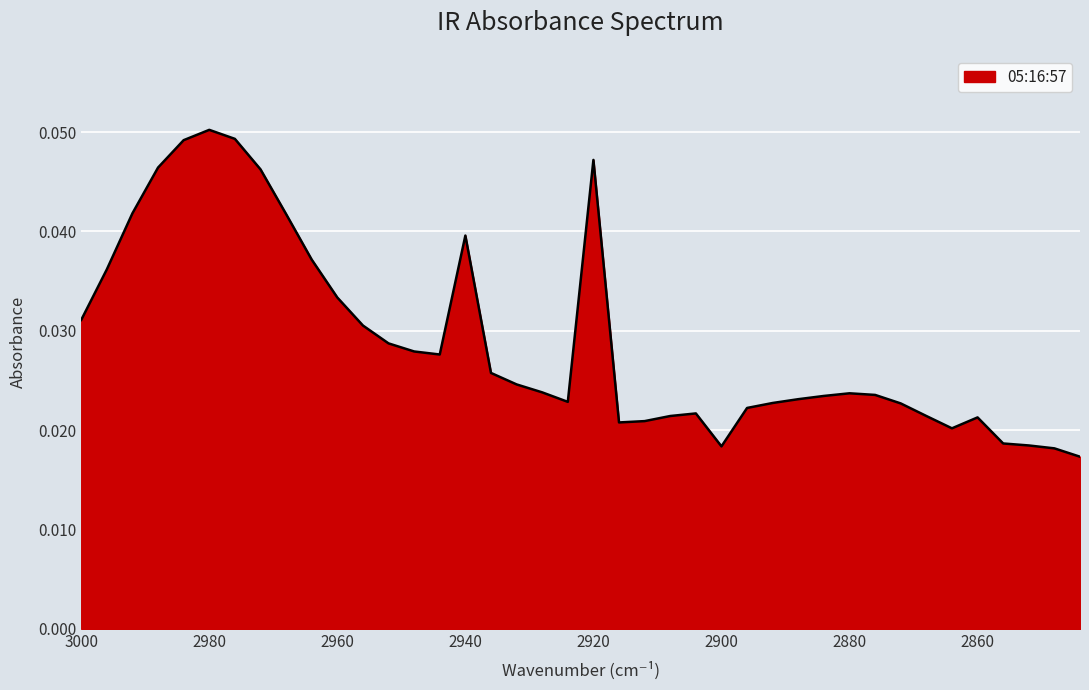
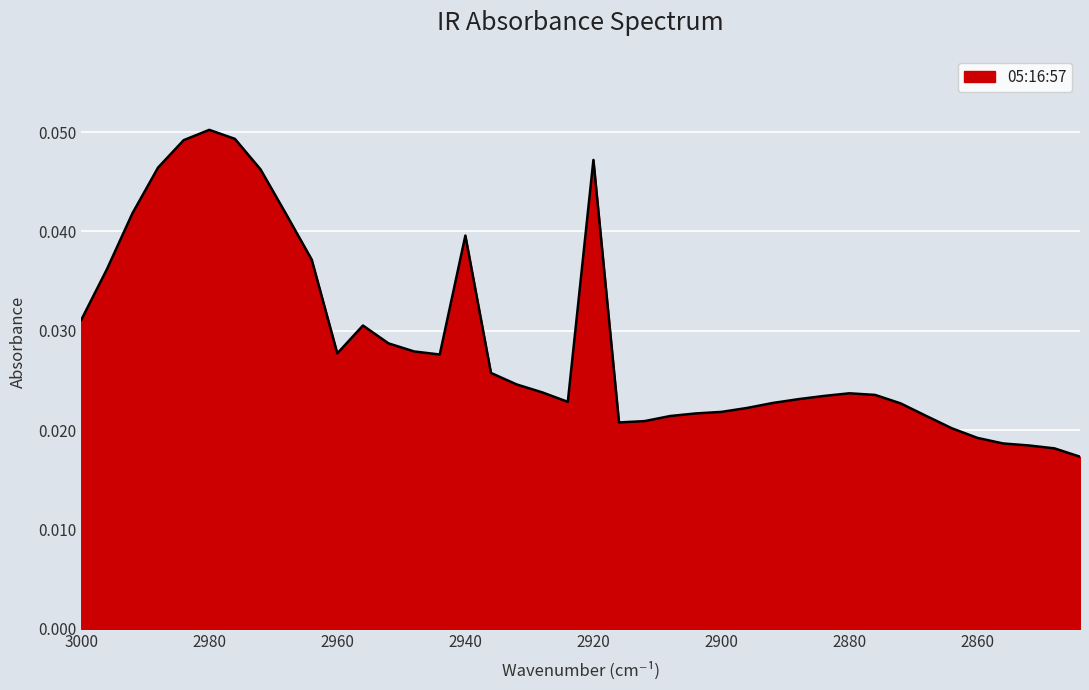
  {
    "3000": 0.031,
    "2980": 0.050,
-   "2960": 0.033,
+   "2960": 0.028,
    "2940": 0.040,
    "2920": 0.047,
-   "2900": 0.018,
+   "2900": 0.022,
    "2880": 0.024,
-   "2860": 0.021
+   "2860": 0.019
  }
